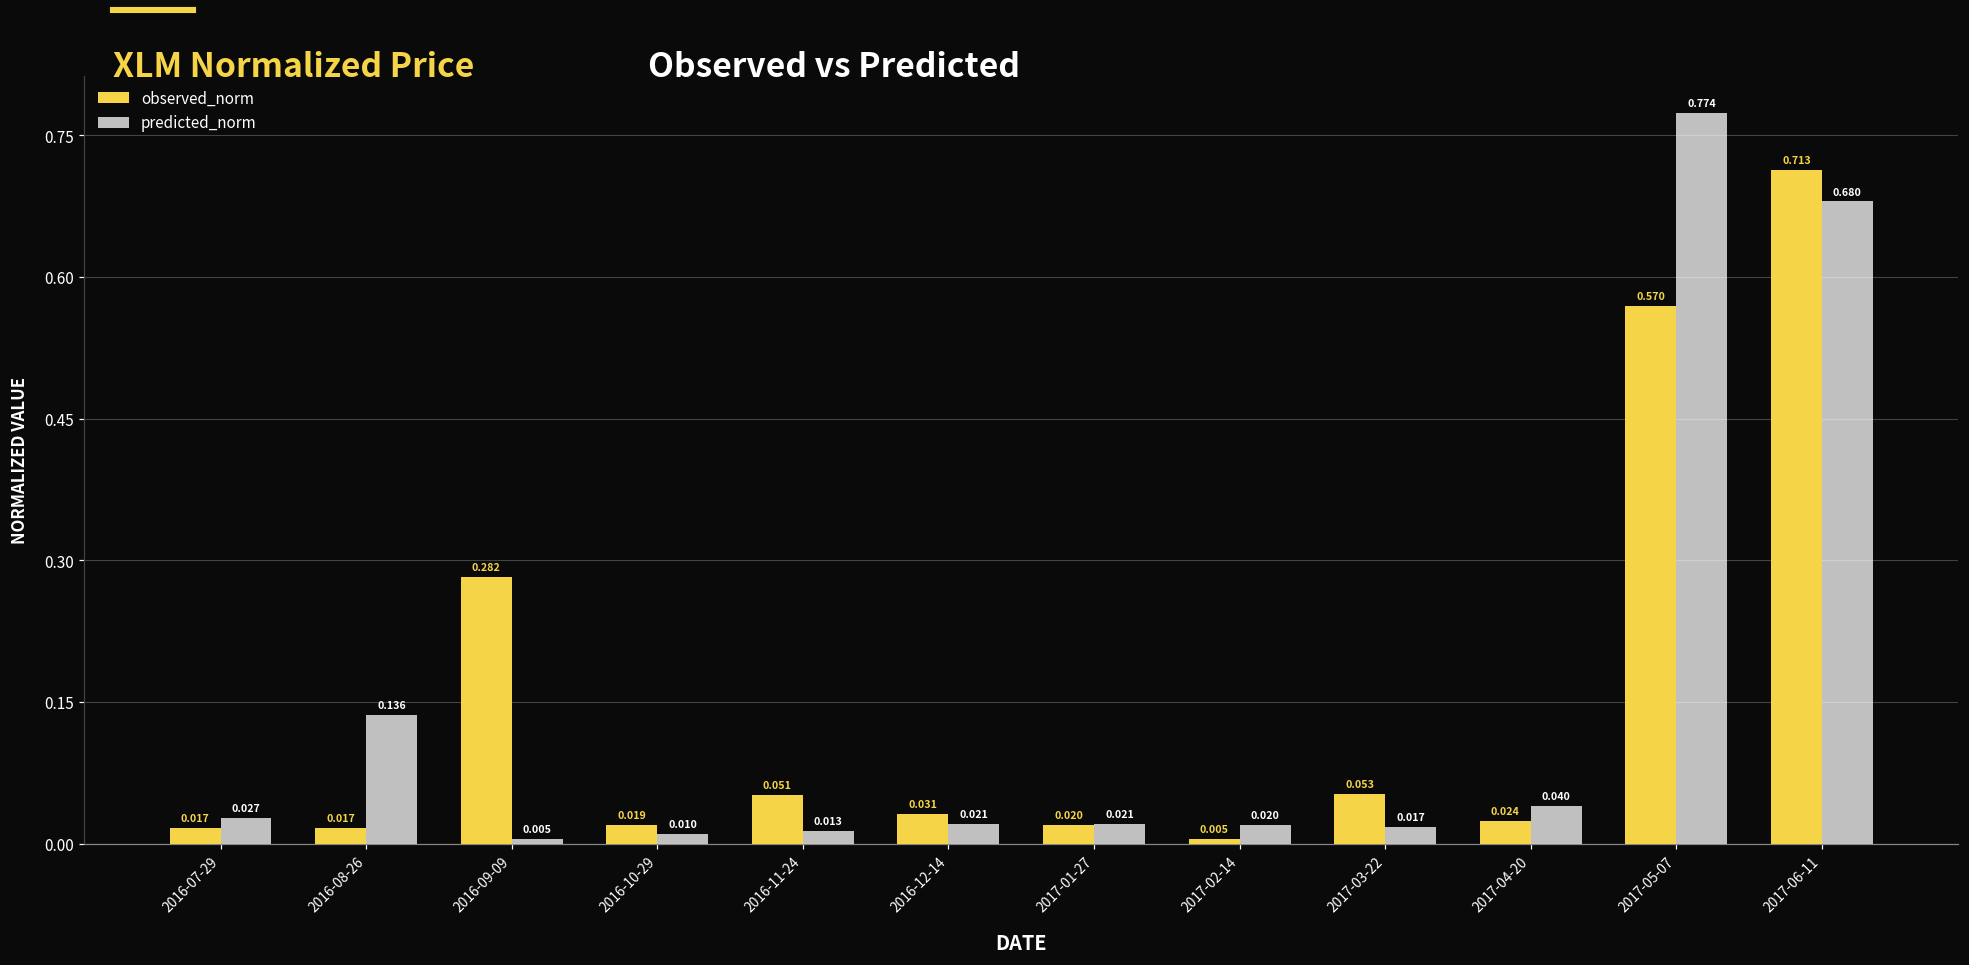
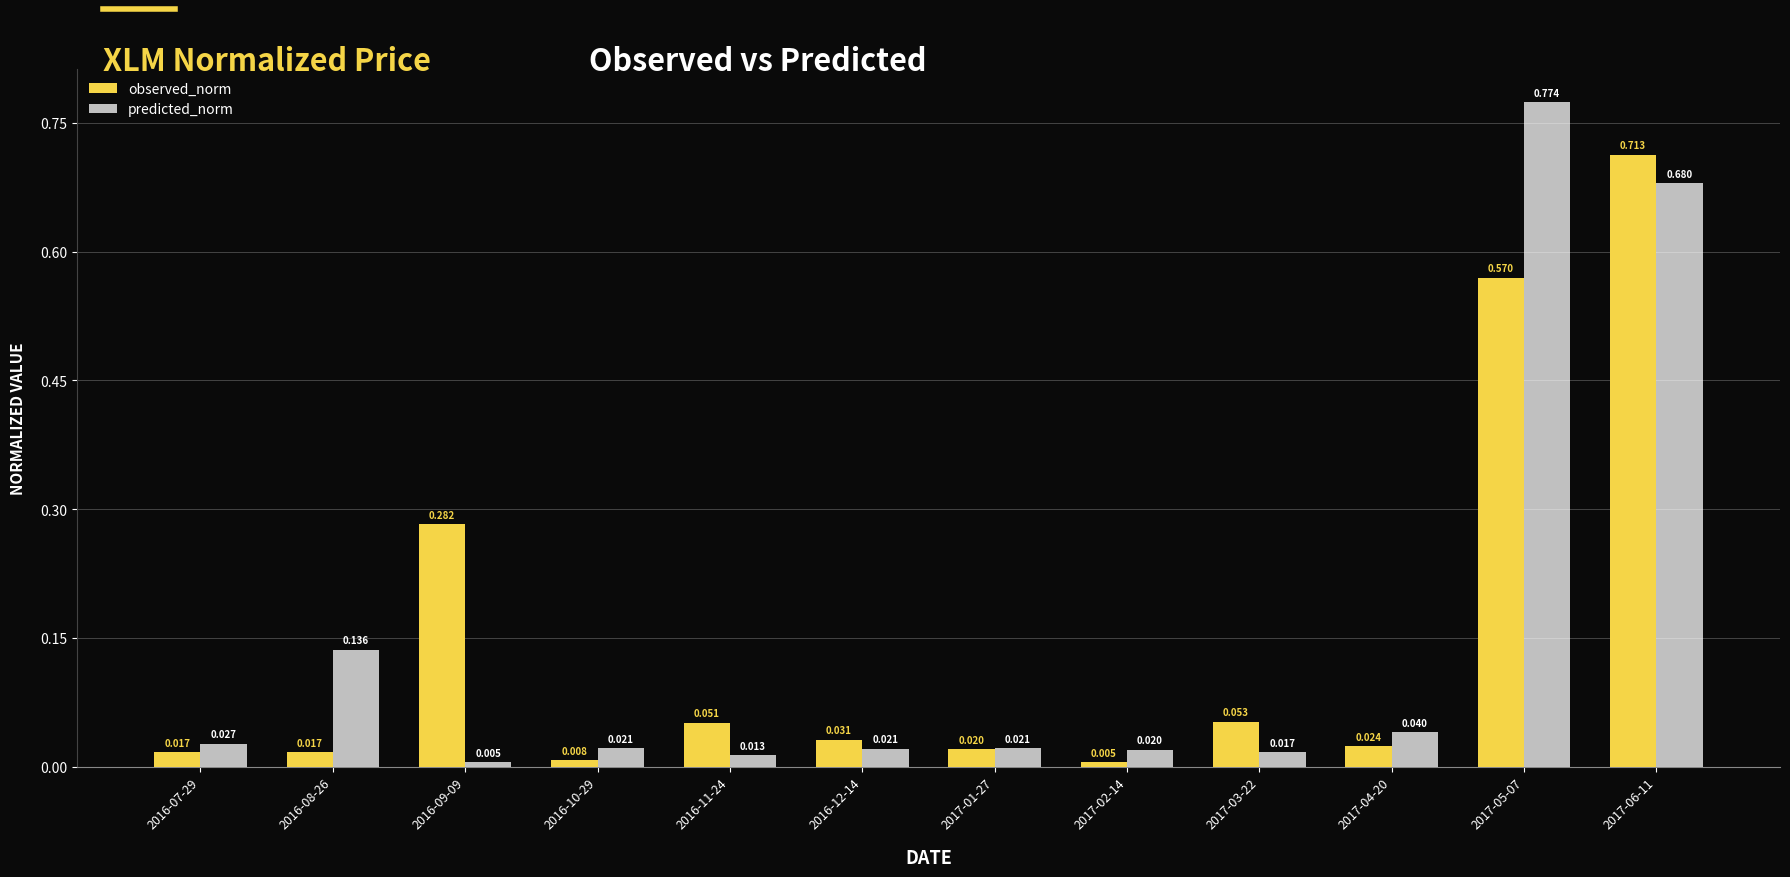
  {
    "observed_norm": {
      "2016-07-29": 0.017,
      "2016-08-26": 0.017,
      "2016-09-09": 0.282,
-     "2016-10-29": 0.019,
+     "2016-10-29": 0.008,
      "2016-11-24": 0.051,
      "2016-12-14": 0.031,
      "2017-01-27": 0.020,
      "2017-02-14": 0.005,
      "2017-03-22": 0.053,
      "2017-04-20": 0.024,
      "2017-05-07": 0.570,
      "2017-06-11": 0.713
    },
    "predicted_norm": {
      "2016-07-29": 0.027,
      "2016-08-26": 0.136,
      "2016-09-09": 0.005,
-     "2016-10-29": 0.010,
+     "2016-10-29": 0.021,
      "2016-11-24": 0.013,
      "2016-12-14": 0.021,
      "2017-01-27": 0.021,
      "2017-02-14": 0.020,
      "2017-03-22": 0.017,
      "2017-04-20": 0.040,
      "2017-05-07": 0.774,
      "2017-06-11": 0.680
    }
  }
